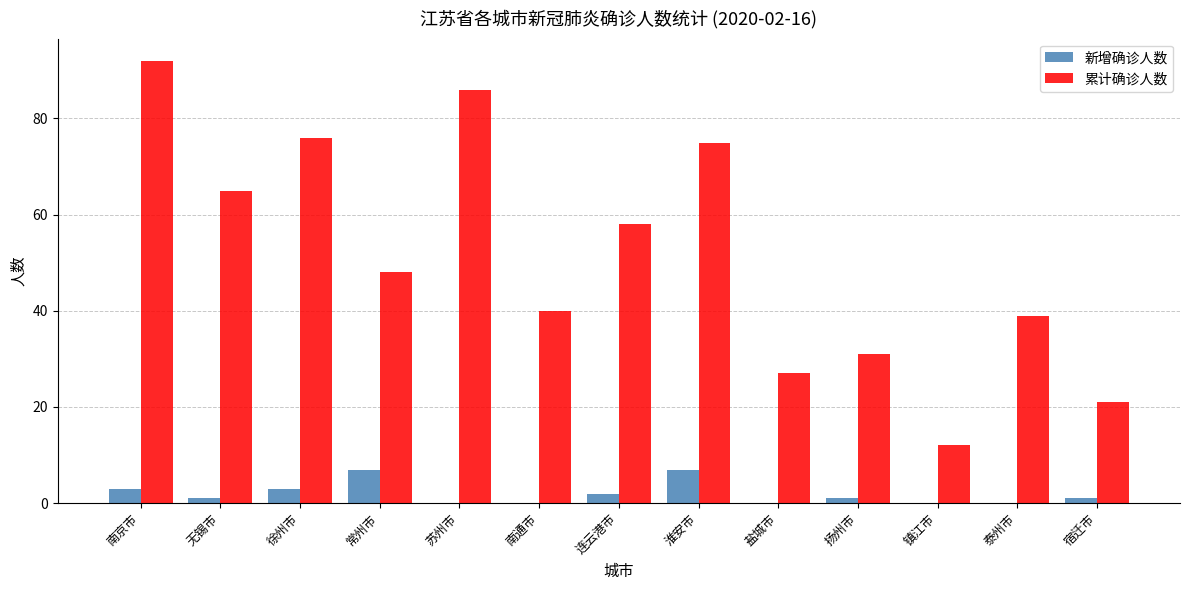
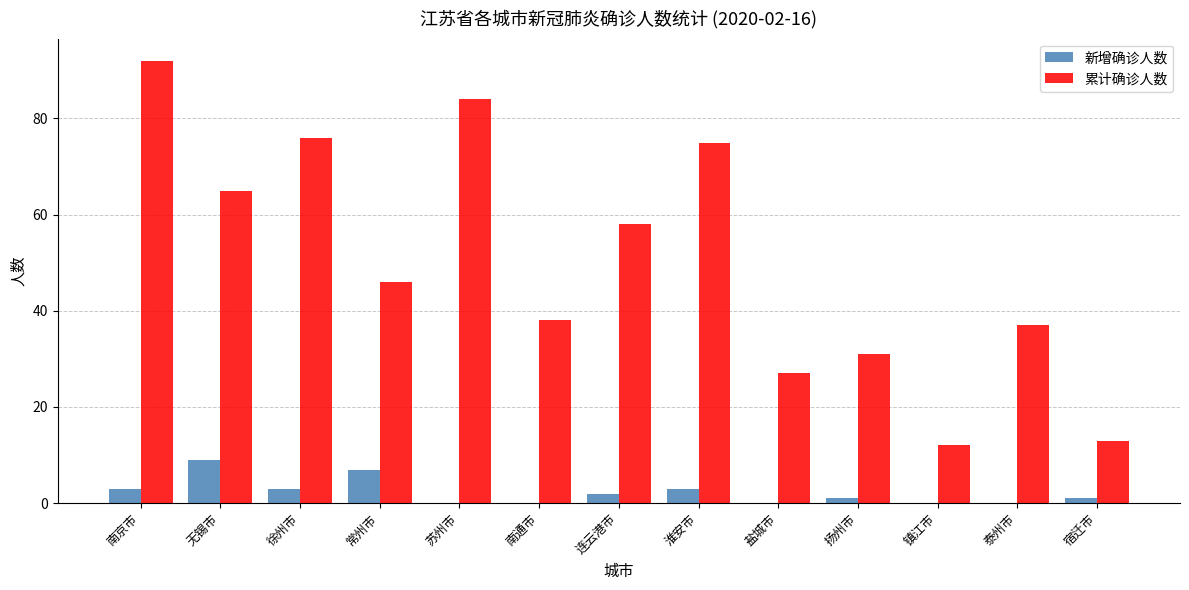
  {
    "新增确诊人数": {
      "南京市": 3,
-     "无锡市": 1,
+     "无锡市": 9,
      "徐州市": 3,
      "常州市": 7,
      "苏州市": 0,
      "南通市": 0,
      "连云港市": 2,
-     "淮安市": 7,
+     "淮安市": 3,
      "盐城市": 0,
      "扬州市": 1,
      "镇江市": 0,
      "泰州市": 0,
      "宿迁市": 1
    },
    "累计确诊人数": {
      "南京市": 92,
      "无锡市": 65,
      "徐州市": 76,
-     "常州市": 48,
-     "苏州市": 86,
-     "南通市": 40,
+     "常州市": 46,
+     "苏州市": 84,
+     "南通市": 38,
      "连云港市": 58,
      "淮安市": 75,
      "盐城市": 27,
      "扬州市": 31,
      "镇江市": 12,
-     "泰州市": 39,
-     "宿迁市": 21
+     "泰州市": 37,
+     "宿迁市": 13
    }
  }
